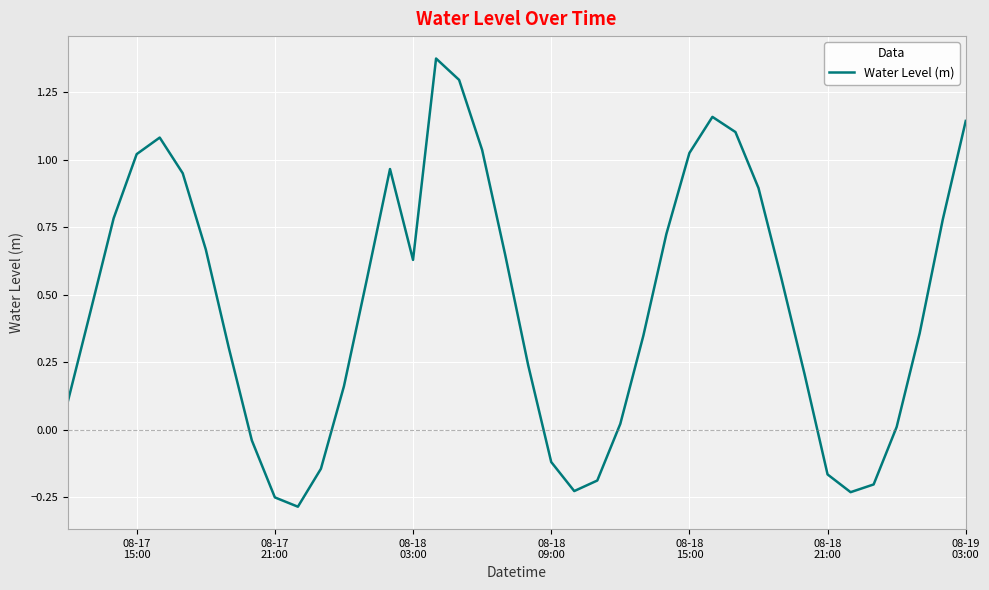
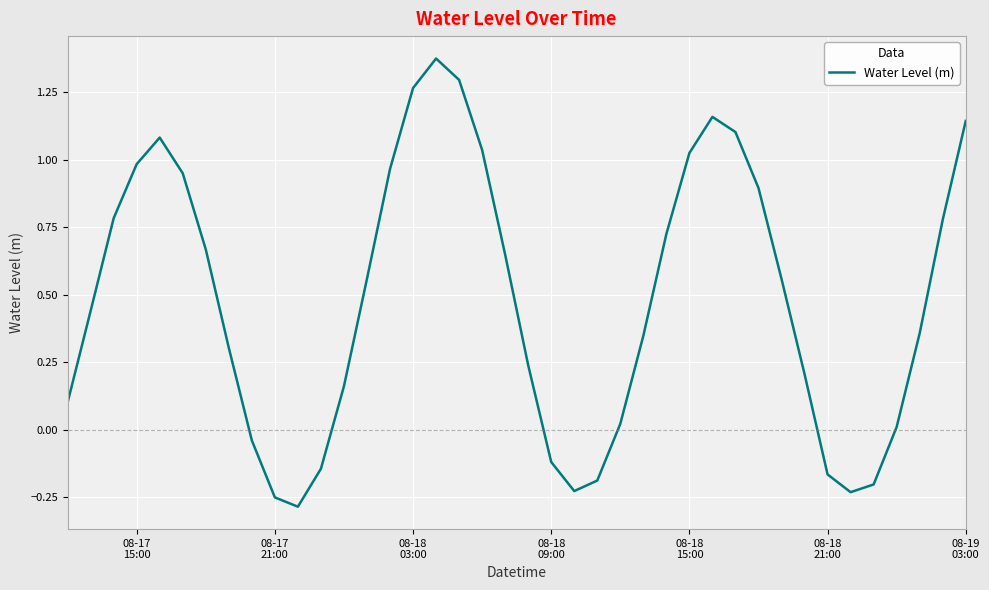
  {
-   "08-17 15:00": 1.02,
+   "08-17 15:00": 0.98,
    "08-17 21:00": -0.25,
-   "08-18 03:00": 0.63,
+   "08-18 03:00": 1.27,
    "08-18 09:00": -0.12,
    "08-18 15:00": 1.03,
    "08-18 21:00": -0.16,
    "08-19 03:00": 1.14
  }
